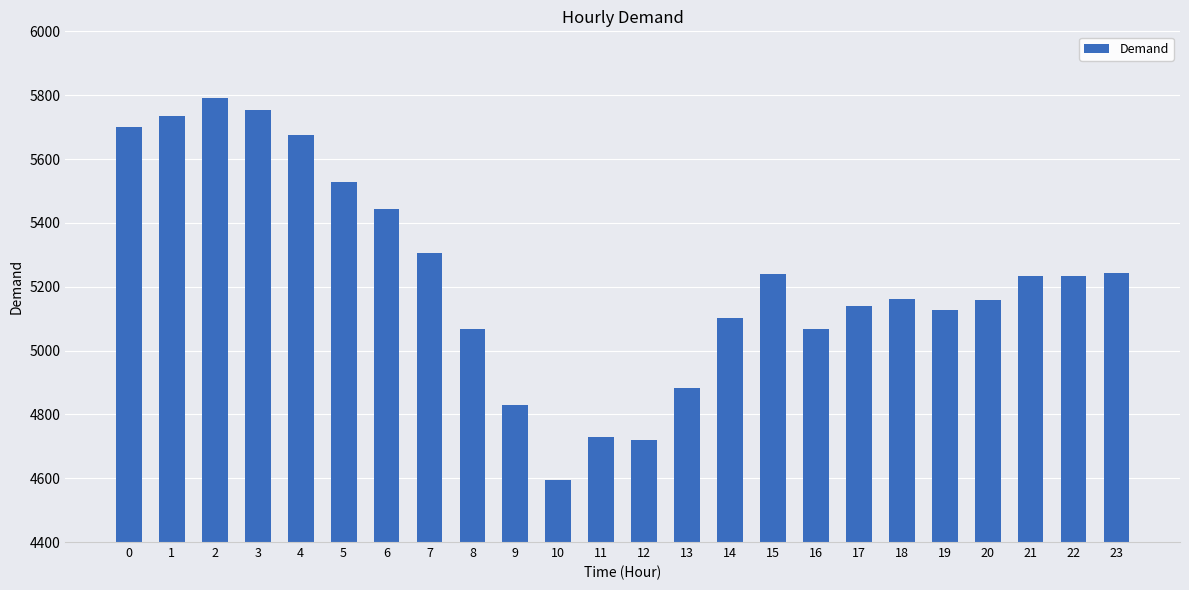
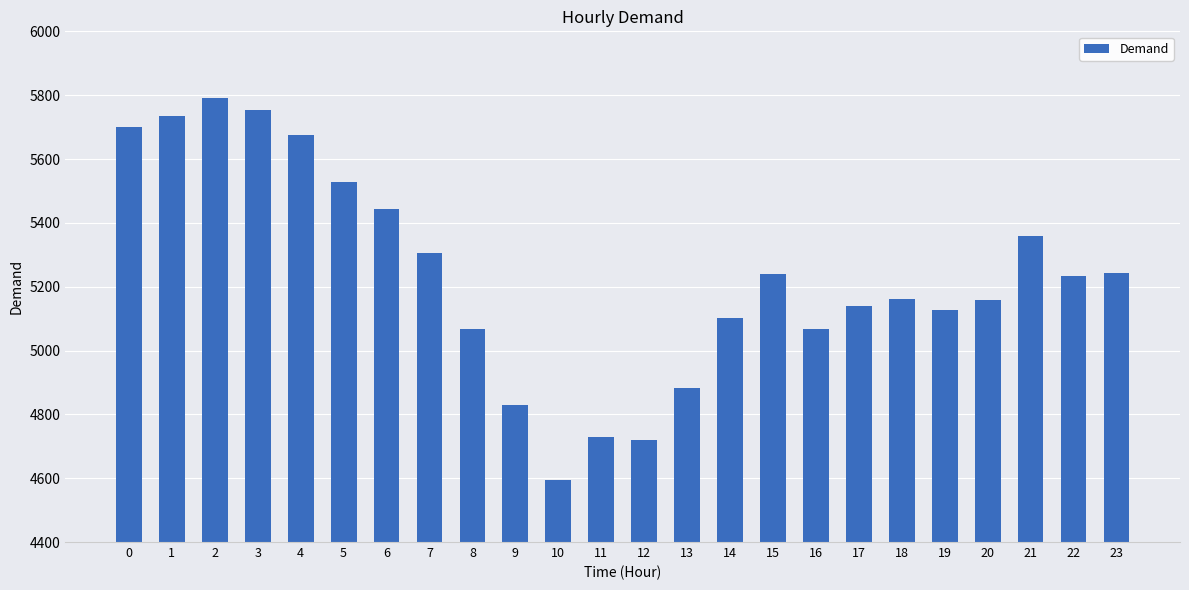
  {
    "0": 5700,
    "1": 5740,
    "2": 5790,
    "3": 5750,
    "4": 5680,
    "5": 5530,
    "6": 5440,
    "7": 5300,
    "8": 5070,
    "9": 4830,
    "10": 4590,
    "11": 4730,
    "12": 4720,
    "13": 4880,
    "14": 5100,
    "15": 5240,
    "16": 5070,
    "17": 5140,
    "18": 5160,
    "19": 5130,
    "20": 5160,
-   "21": 5240,
+   "21": 5360,
    "22": 5230,
    "23": 5240
  }
